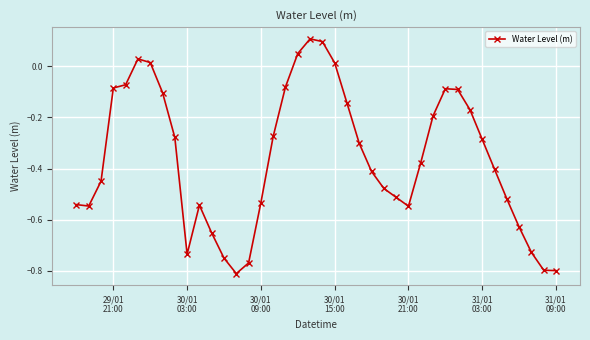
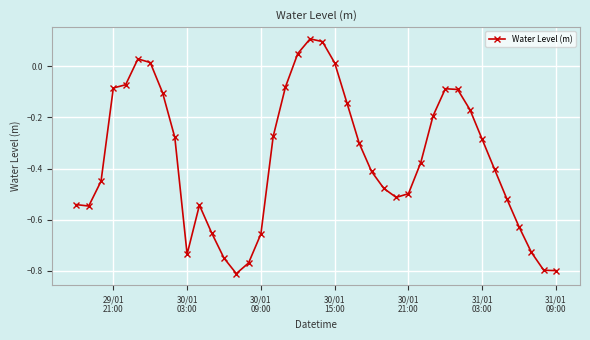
  {
    "29/01 21:00": -0.08,
    "30/01 03:00": -0.73,
-   "30/01 09:00": -0.53,
+   "30/01 09:00": -0.66,
    "30/01 15:00": 0.01,
-   "30/01 21:00": -0.55,
+   "30/01 21:00": -0.50,
    "31/01 03:00": -0.29,
    "31/01 09:00": -0.80
  }
